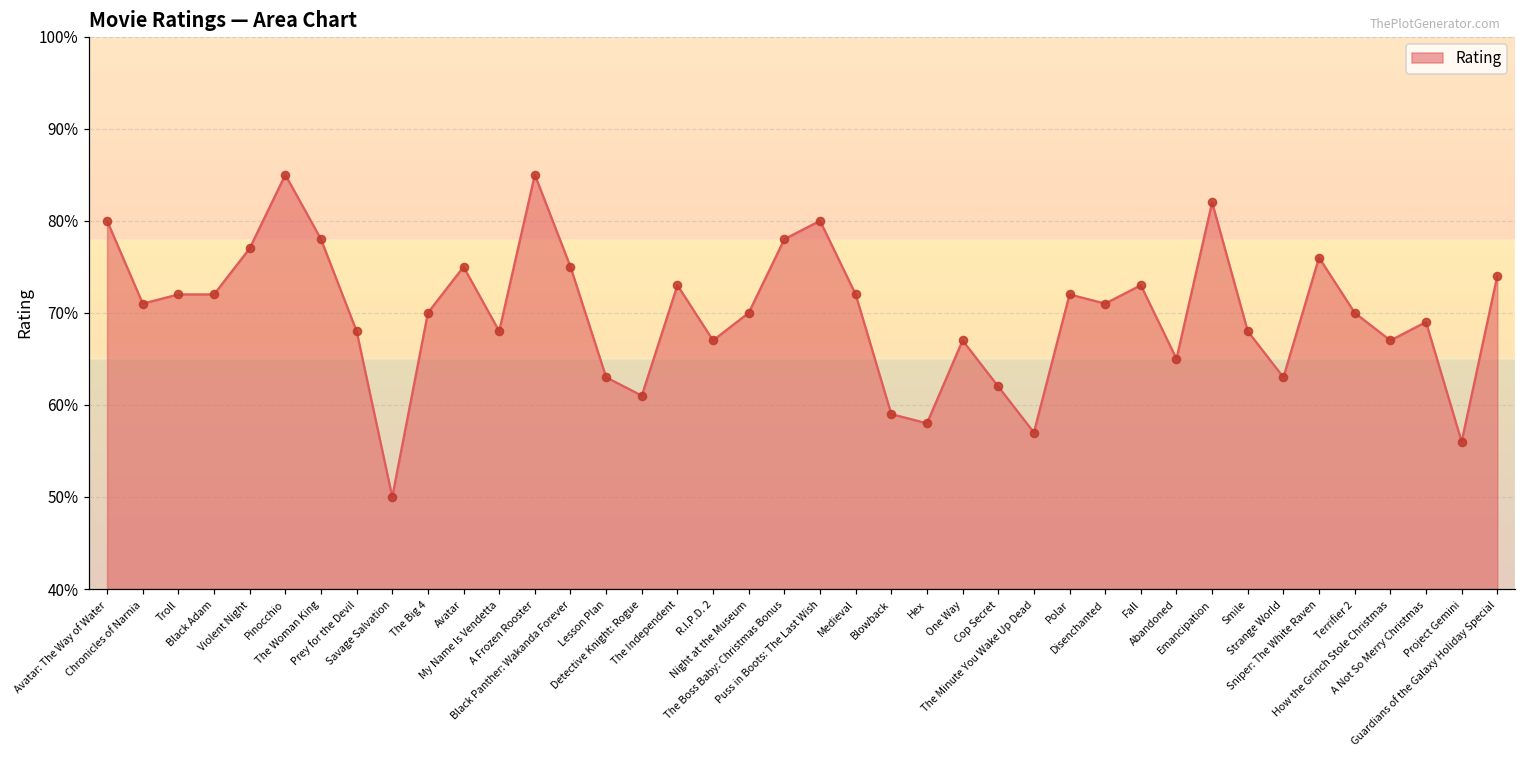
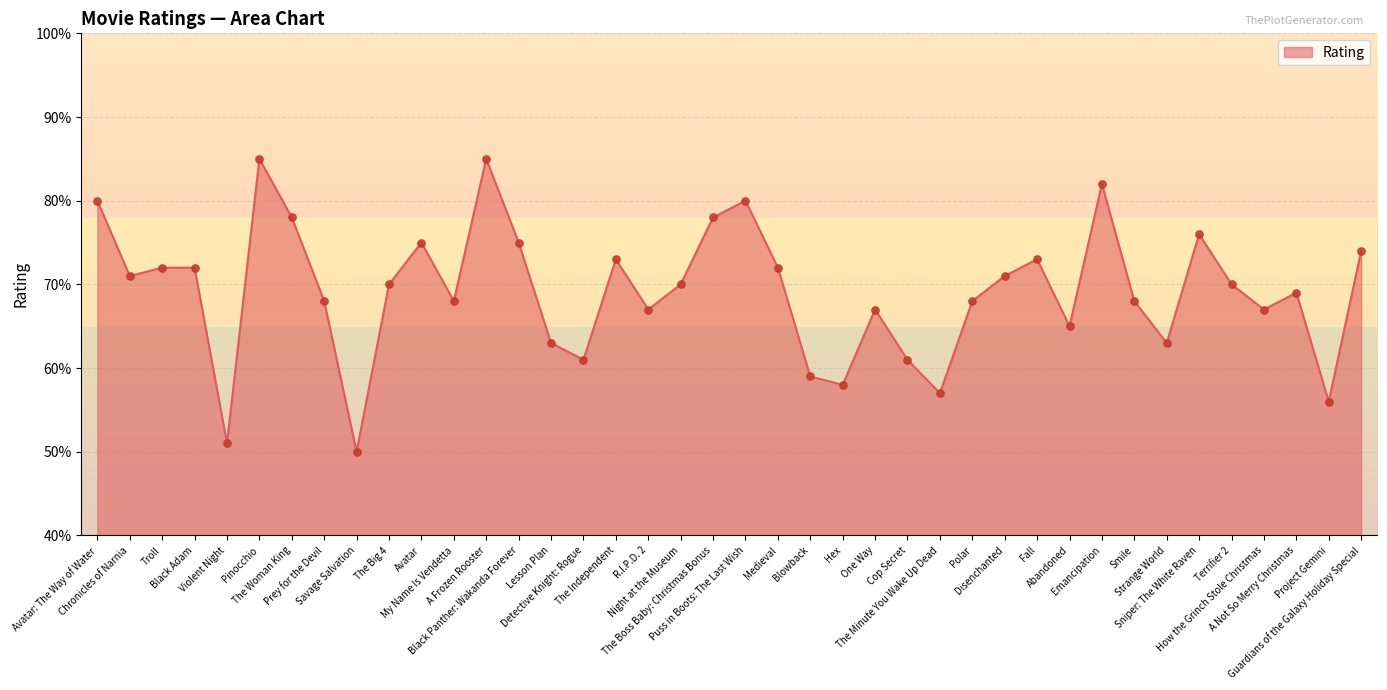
  {
    "Avatar: The Way of Water": "80%",
    "Chronicles of Narnia": "71%",
    "Troll": "72%",
    "Black Adam": "72%",
-   "Violent Night": "77%",
+   "Violent Night": "51%",
    "Pinocchio": "85%",
    "The Woman King": "78%",
    "Prey for the Devil": "68%",
    "Savage Salvation": "50%",
    "The Big 4": "70%",
    "Avatar": "75%",
    "My Name Is Vendetta": "68%",
    "A Frozen Rooster": "85%",
    "Black Panther: Wakanda Forever": "75%",
    "Lesson Plan": "63%",
    "Detective Knight: Rogue": "61%",
    "The Independent": "73%",
    "R.I.P.D. 2": "67%",
    "Night at the Museum": "70%",
    "The Boss Baby: Christmas Bonus": "78%",
    "Puss in Boots: The Last Wish": "80%",
    "Medieval": "72%",
    "Blowback": "59%",
    "Hex": "58%",
    "One Way": "67%",
-   "Cop Secret": "62%",
+   "Cop Secret": "61%",
    "The Minute You Wake Up Dead": "57%",
-   "Polar": "72%",
+   "Polar": "68%",
    "Disenchanted": "71%",
    "Fall": "73%",
    "Abandoned": "65%",
    "Emancipation": "82%",
    "Smile": "68%",
    "Strange World": "63%",
    "Sniper: The White Raven": "76%",
    "Terrifier 2": "70%",
    "How the Grinch Stole Christmas": "67%",
    "A Not So Merry Christmas": "69%",
    "Project Gemini": "56%",
    "Guardians of the Galaxy Holiday Special": "74%"
  }
